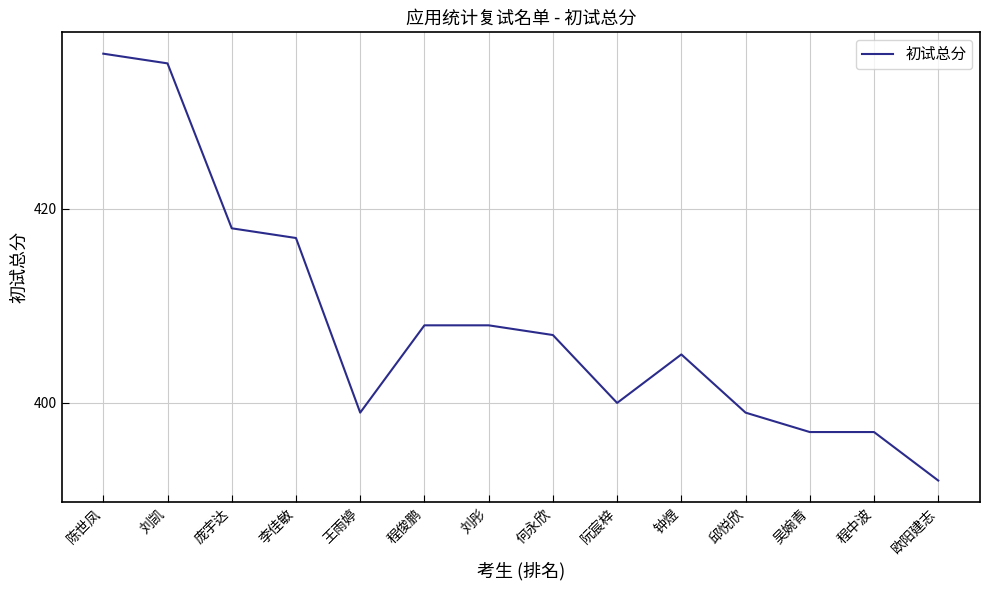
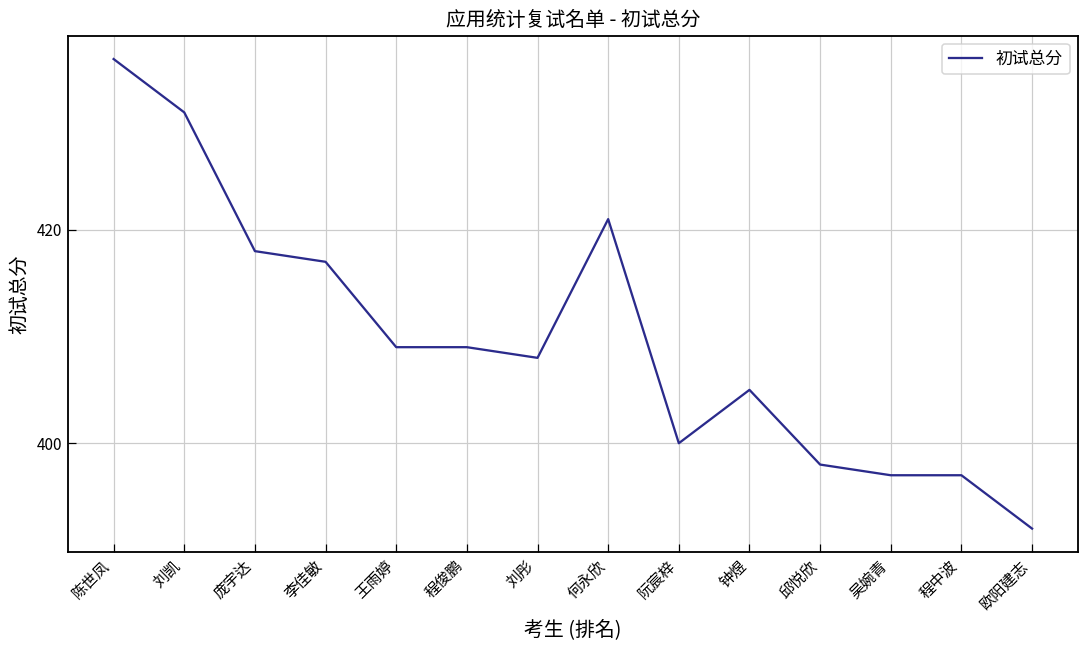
  {
    "陈世凤": 436,
-   "刘凯": 435,
+   "刘凯": 431,
    "庞宇达": 418,
    "李佳敏": 417,
-   "王雨婷": 399,
-   "程俊鹏": 408,
+   "王雨婷": 409,
+   "程俊鹏": 409,
    "刘彤": 408,
-   "何永欣": 407,
+   "何永欣": 421,
    "阮宸梓": 400,
    "钟煜": 405,
-   "邱悦欣": 399,
+   "邱悦欣": 398,
    "吴婉青": 397,
    "程中波": 397,
    "欧阳建志": 392
  }
